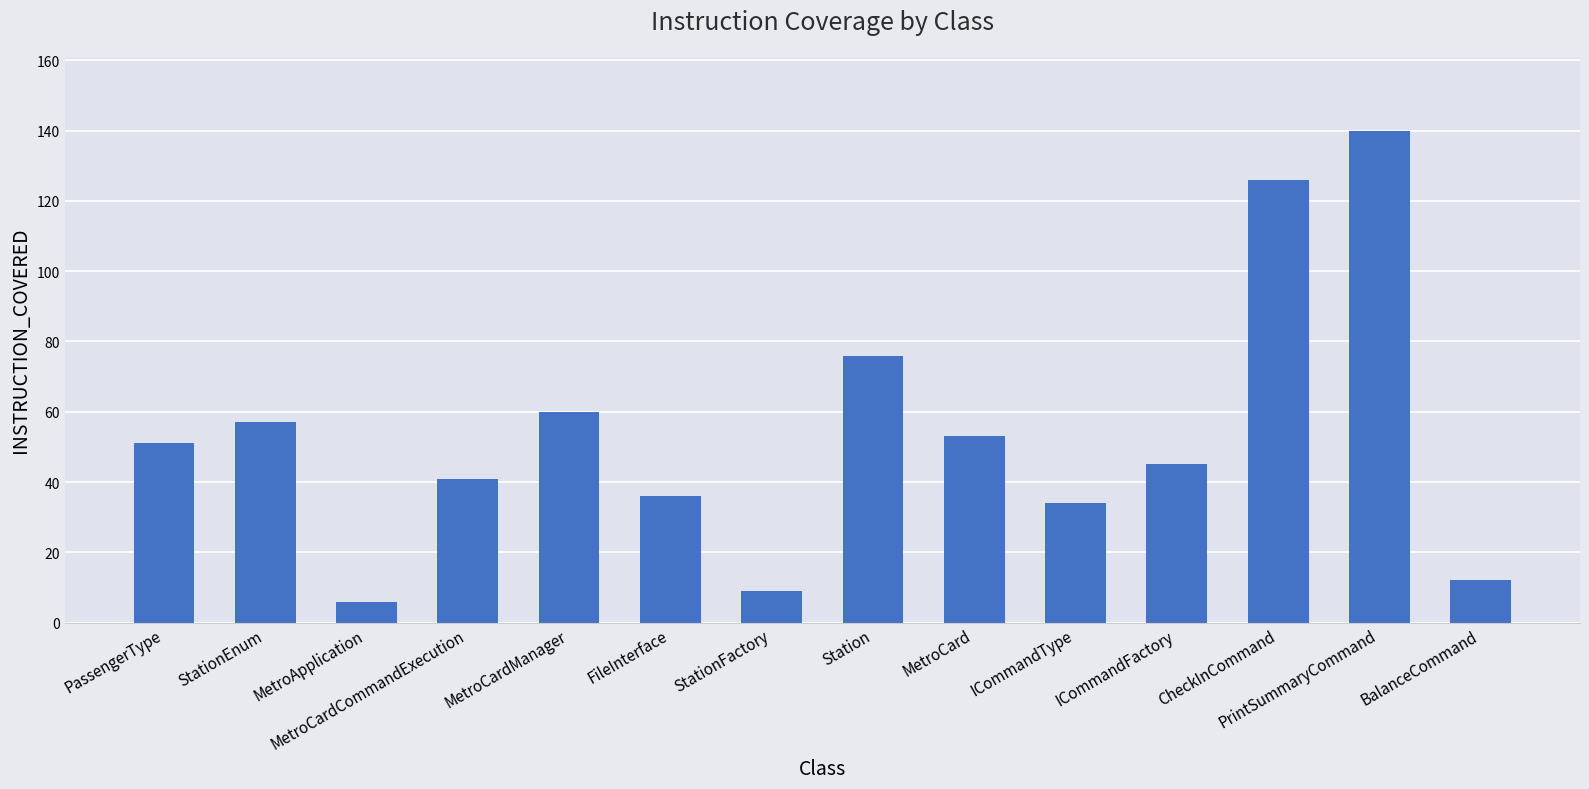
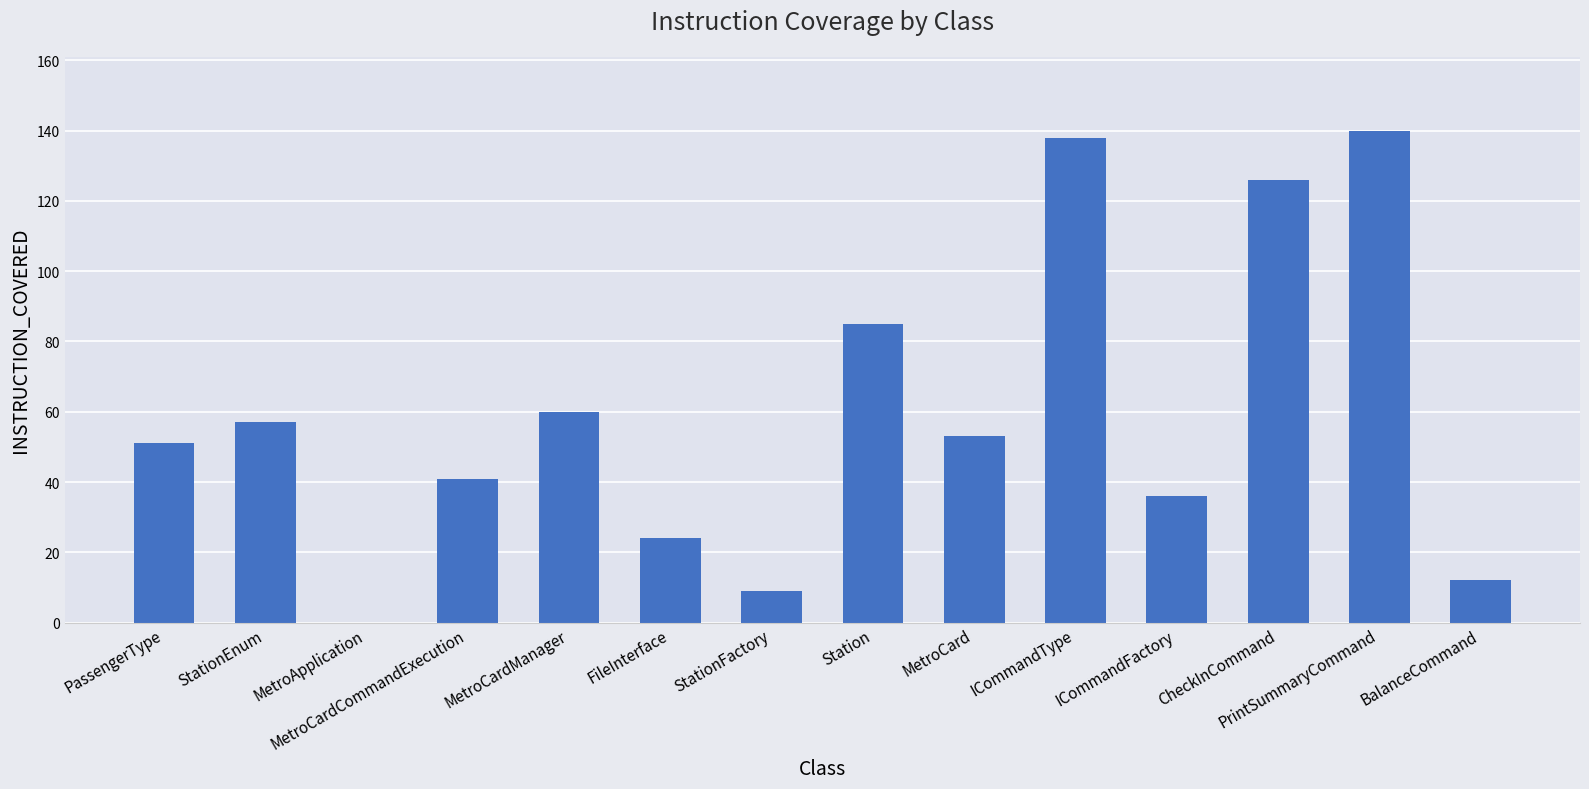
  {
    "PassengerType": 51,
    "StationEnum": 57,
-   "MetroApplication": 6,
+   "MetroApplication": 0,
    "MetroCardCommandExecution": 41,
    "MetroCardManager": 60,
-   "FileInterface": 36,
+   "FileInterface": 24,
    "StationFactory": 9,
-   "Station": 76,
+   "Station": 85,
    "MetroCard": 53,
-   "ICommandType": 34,
-   "ICommandFactory": 45,
+   "ICommandType": 138,
+   "ICommandFactory": 36,
    "CheckInCommand": 126,
    "PrintSummaryCommand": 140,
    "BalanceCommand": 12
  }
